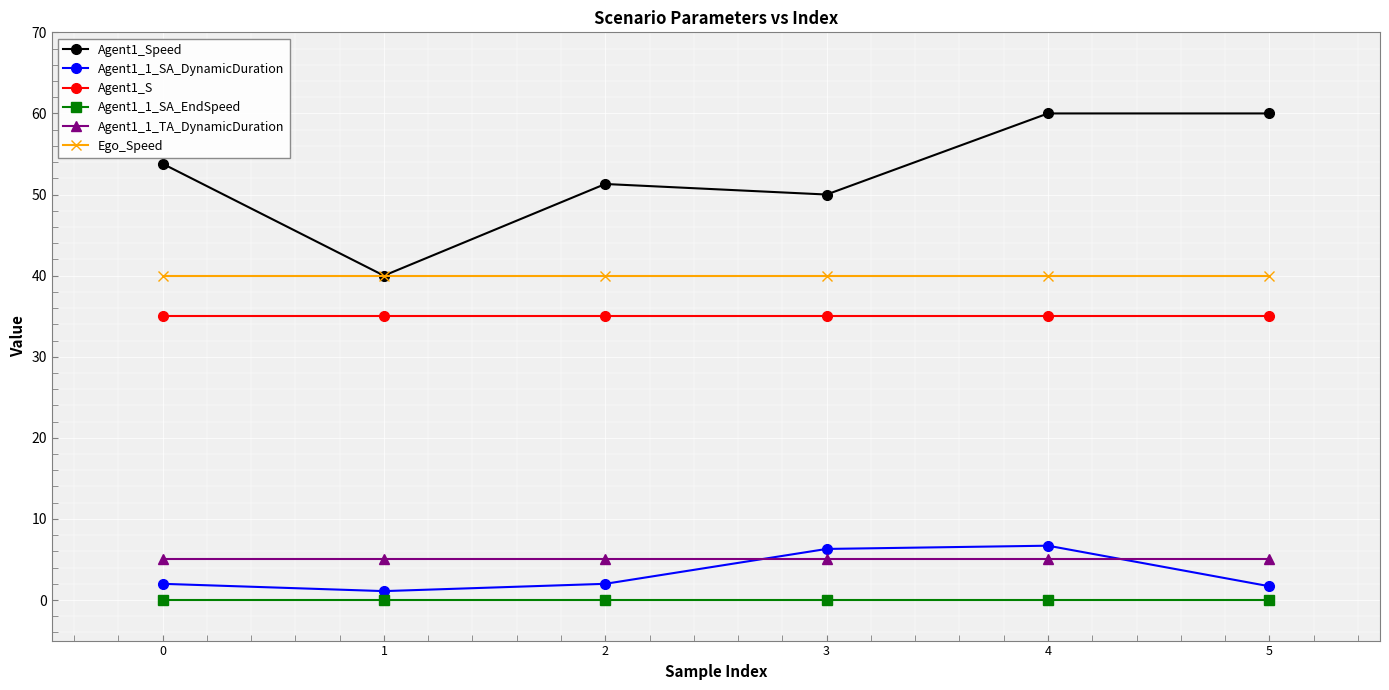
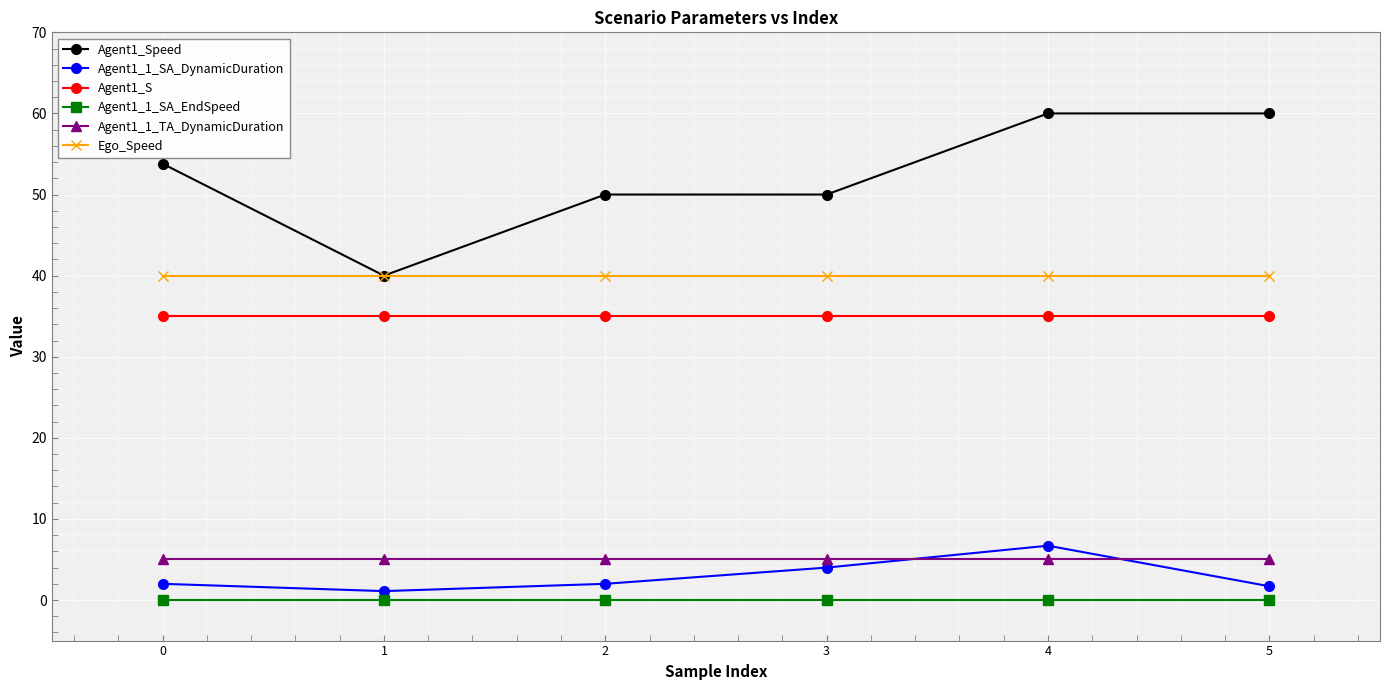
  {
    "Agent1_Speed": {
      "0": 54,
-     "2": 51,
+     "2": 50,
      "3": 50,
      "4": 60,
      "5": 60
    },
    "Agent1_1_SA_DynamicDuration": {
      "0": 2,
      "1": 1,
      "2": 2,
-     "3": 6,
+     "3": 4,
      "4": 7,
      "5": 2
    },
    "Agent1_S": {
      "0": 35,
      "1": 35,
      "2": 35,
      "3": 35,
      "4": 35,
      "5": 35
    },
    "Agent1_1_SA_EndSpeed": {
      "0": 0,
      "1": 0,
      "2": 0,
      "3": 0,
      "4": 0,
      "5": 0
    },
    "Agent1_1_TA_DynamicDuration": {
      "0": 5,
      "1": 5,
      "2": 5,
      "3": 5,
      "4": 5,
      "5": 5
    },
    "Ego_Speed": {
      "0": 40,
      "2": 40,
      "3": 40,
      "4": 40,
      "5": 40
    }
  }
